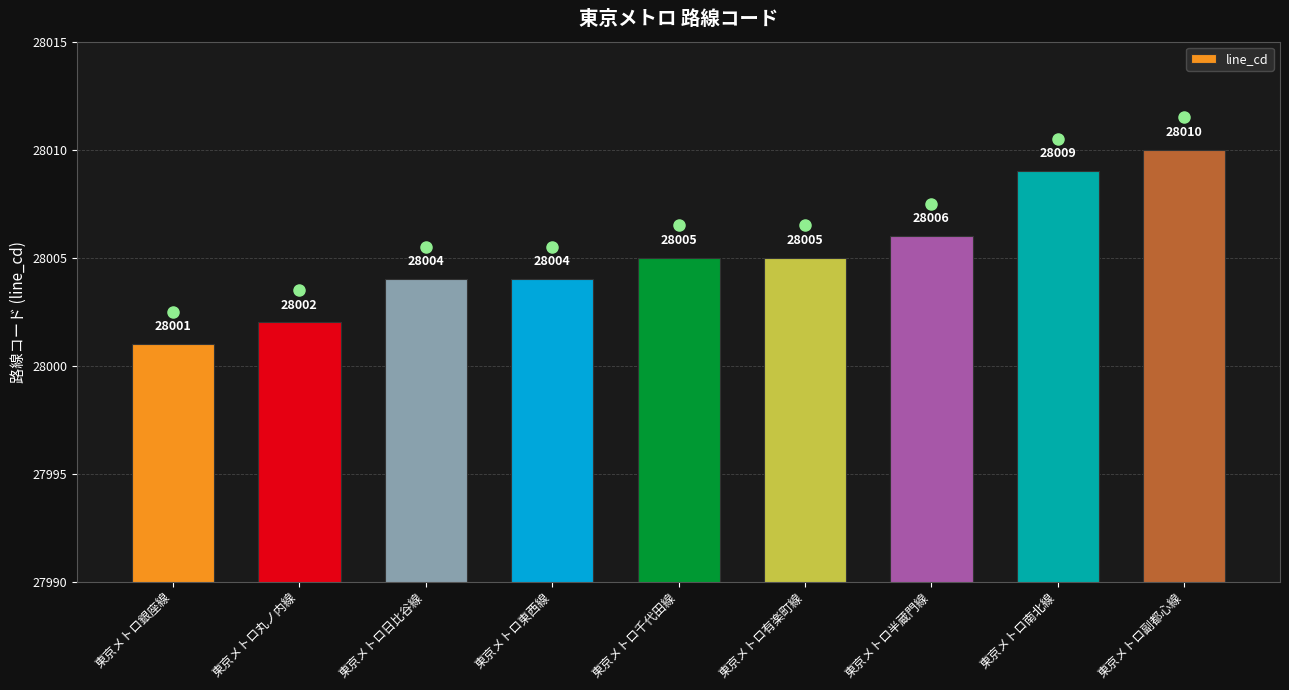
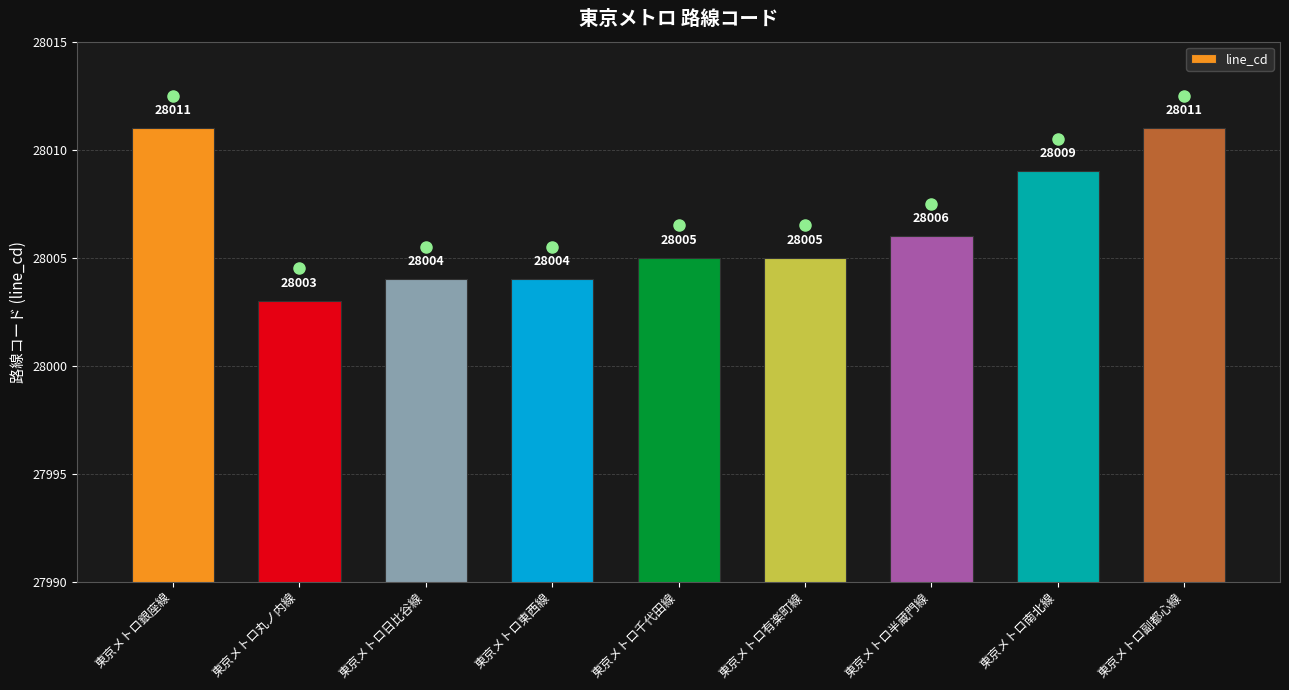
  {
    "line_cd": {
-     "東京メトロ銀座線": 28001,
-     "東京メトロ丸ノ内線": 28002,
+     "東京メトロ銀座線": 28011,
+     "東京メトロ丸ノ内線": 28003,
      "東京メトロ日比谷線": 28004,
      "東京メトロ東西線": 28004,
      "東京メトロ千代田線": 28005,
      "東京メトロ有楽町線": 28005,
      "東京メトロ半蔵門線": 28006,
      "東京メトロ南北線": 28009,
-     "東京メトロ副都心線": 28010
+     "東京メトロ副都心線": 28011
    }
  }
